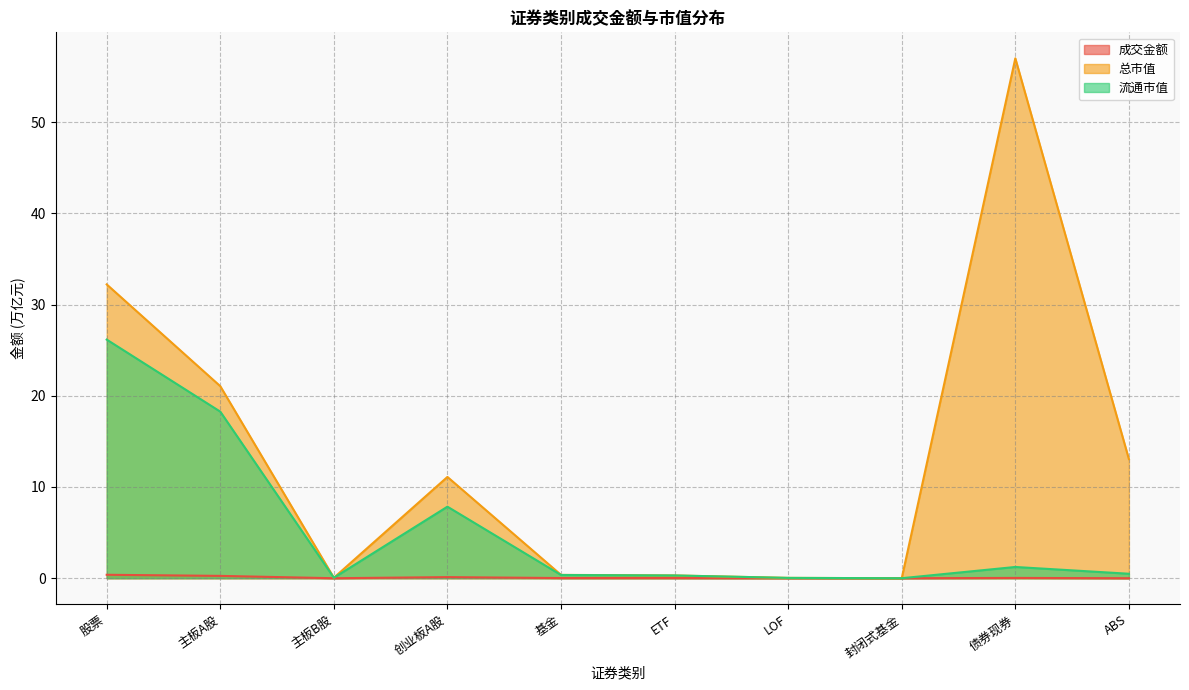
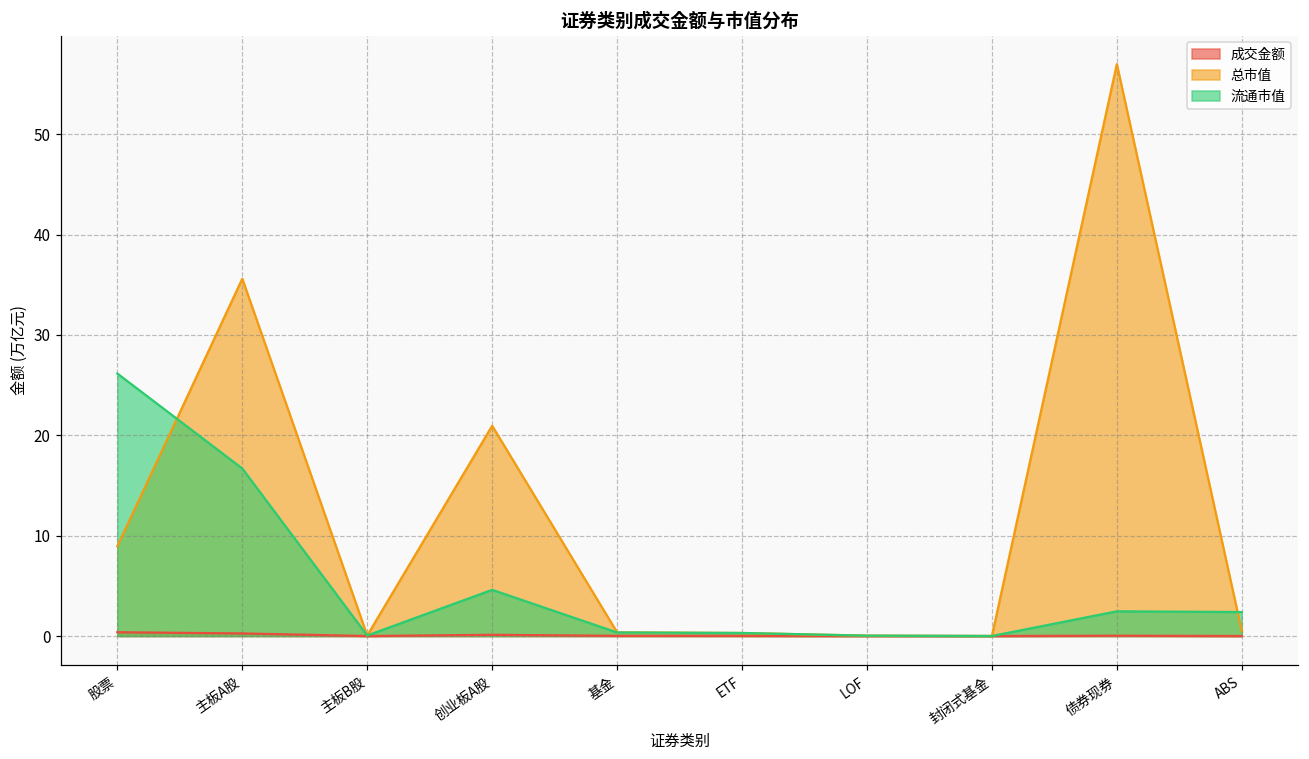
  {
    "成交金额": {
      "股票": 0,
      "主板A股": 0,
      "创业板A股": 0,
      "基金": 0,
      "ETF": 0,
      "债券现券": 0,
      "ABS": 0
    },
    "总市值": {
-     "股票": 32,
-     "主板A股": 21,
-     "创业板A股": 11,
+     "股票": 9,
+     "主板A股": 36,
+     "创业板A股": 21,
      "债券现券": 57,
-     "ABS": 13
+     "ABS": 0
    },
    "流通市值": {
      "股票": 26,
-     "主板A股": 18,
-     "创业板A股": 8,
-     "债券现券": 1,
-     "ABS": 0
+     "主板A股": 17,
+     "创业板A股": 5,
+     "债券现券": 2,
+     "ABS": 2
    }
  }
